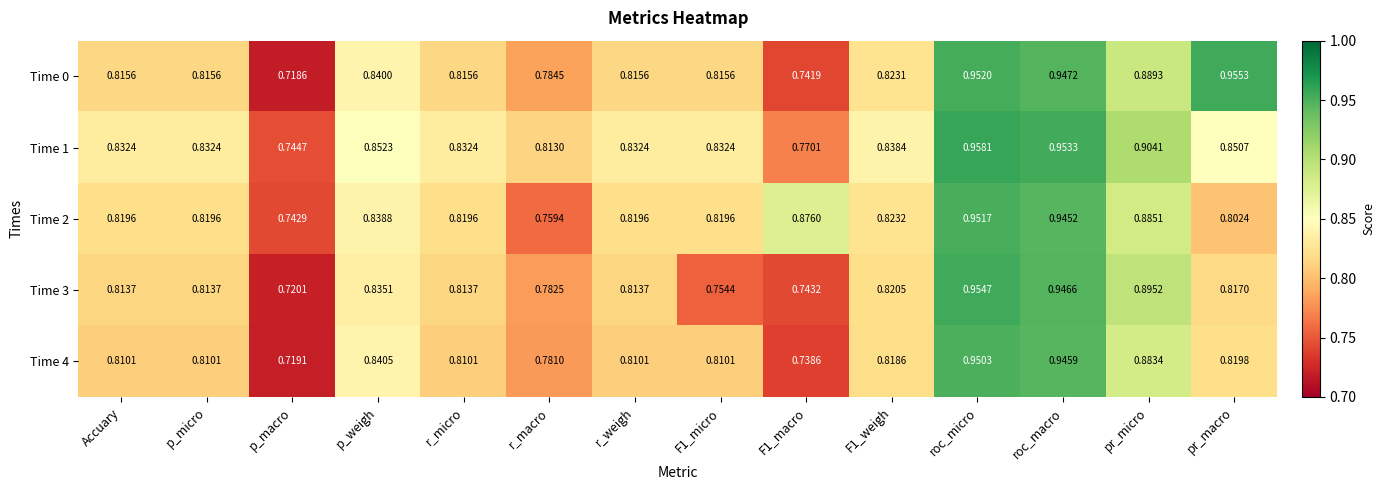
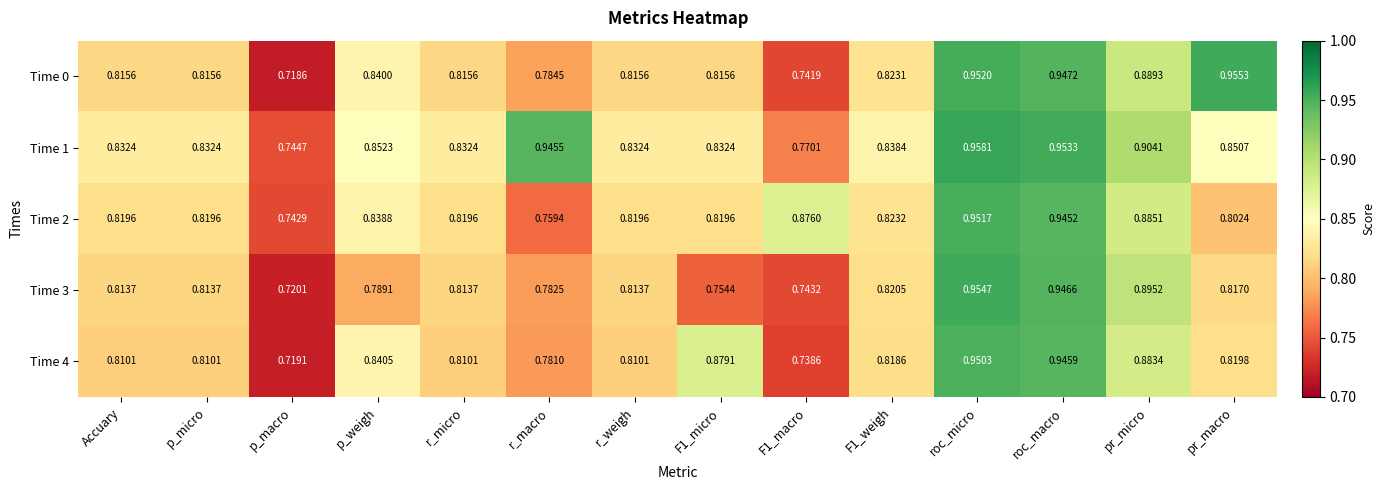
  {
    "Time 0": {
      "Accuary": 0.8156,
      "p_micro": 0.8156,
      "p_macro": 0.7186,
      "p_weigh": 0.8400,
      "r_micro": 0.8156,
      "r_macro": 0.7845,
      "r_weigh": 0.8156,
      "F1_micro": 0.8156,
      "F1_macro": 0.7419,
      "F1_weigh": 0.8231,
      "roc_micro": 0.9520,
      "roc_macro": 0.9472,
      "pr_micro": 0.8893,
      "pr_macro": 0.9553
    },
    "Time 1": {
      "Accuary": 0.8324,
      "p_micro": 0.8324,
      "p_macro": 0.7447,
      "p_weigh": 0.8523,
      "r_micro": 0.8324,
-     "r_macro": 0.8130,
+     "r_macro": 0.9455,
      "r_weigh": 0.8324,
      "F1_micro": 0.8324,
      "F1_macro": 0.7701,
      "F1_weigh": 0.8384,
      "roc_micro": 0.9581,
      "roc_macro": 0.9533,
      "pr_micro": 0.9041,
      "pr_macro": 0.8507
    },
    "Time 2": {
      "Accuary": 0.8196,
      "p_micro": 0.8196,
      "p_macro": 0.7429,
      "p_weigh": 0.8388,
      "r_micro": 0.8196,
      "r_macro": 0.7594,
      "r_weigh": 0.8196,
      "F1_micro": 0.8196,
      "F1_macro": 0.8760,
      "F1_weigh": 0.8232,
      "roc_micro": 0.9517,
      "roc_macro": 0.9452,
      "pr_micro": 0.8851,
      "pr_macro": 0.8024
    },
    "Time 3": {
      "Accuary": 0.8137,
      "p_micro": 0.8137,
      "p_macro": 0.7201,
-     "p_weigh": 0.8351,
+     "p_weigh": 0.7891,
      "r_micro": 0.8137,
      "r_macro": 0.7825,
      "r_weigh": 0.8137,
      "F1_micro": 0.7544,
      "F1_macro": 0.7432,
      "F1_weigh": 0.8205,
      "roc_micro": 0.9547,
      "roc_macro": 0.9466,
      "pr_micro": 0.8952,
      "pr_macro": 0.8170
    },
    "Time 4": {
      "Accuary": 0.8101,
      "p_micro": 0.8101,
      "p_macro": 0.7191,
      "p_weigh": 0.8405,
      "r_micro": 0.8101,
      "r_macro": 0.7810,
      "r_weigh": 0.8101,
-     "F1_micro": 0.8101,
+     "F1_micro": 0.8791,
      "F1_macro": 0.7386,
      "F1_weigh": 0.8186,
      "roc_micro": 0.9503,
      "roc_macro": 0.9459,
      "pr_micro": 0.8834,
      "pr_macro": 0.8198
    }
  }
